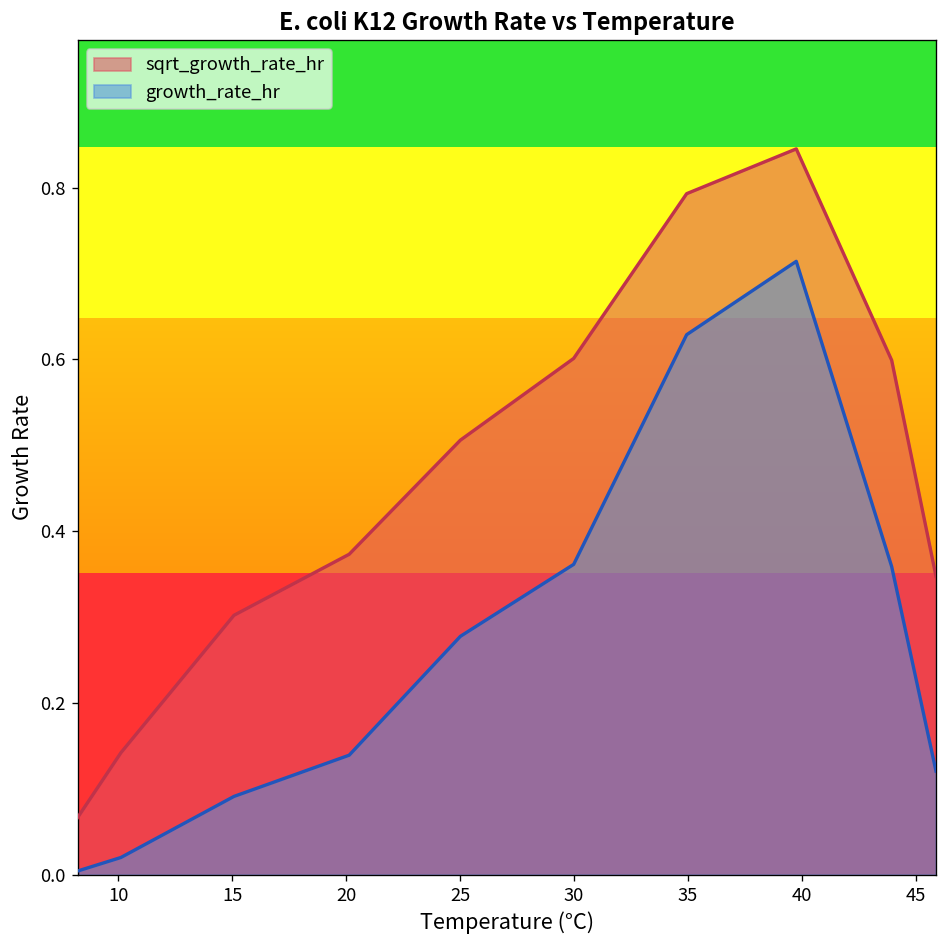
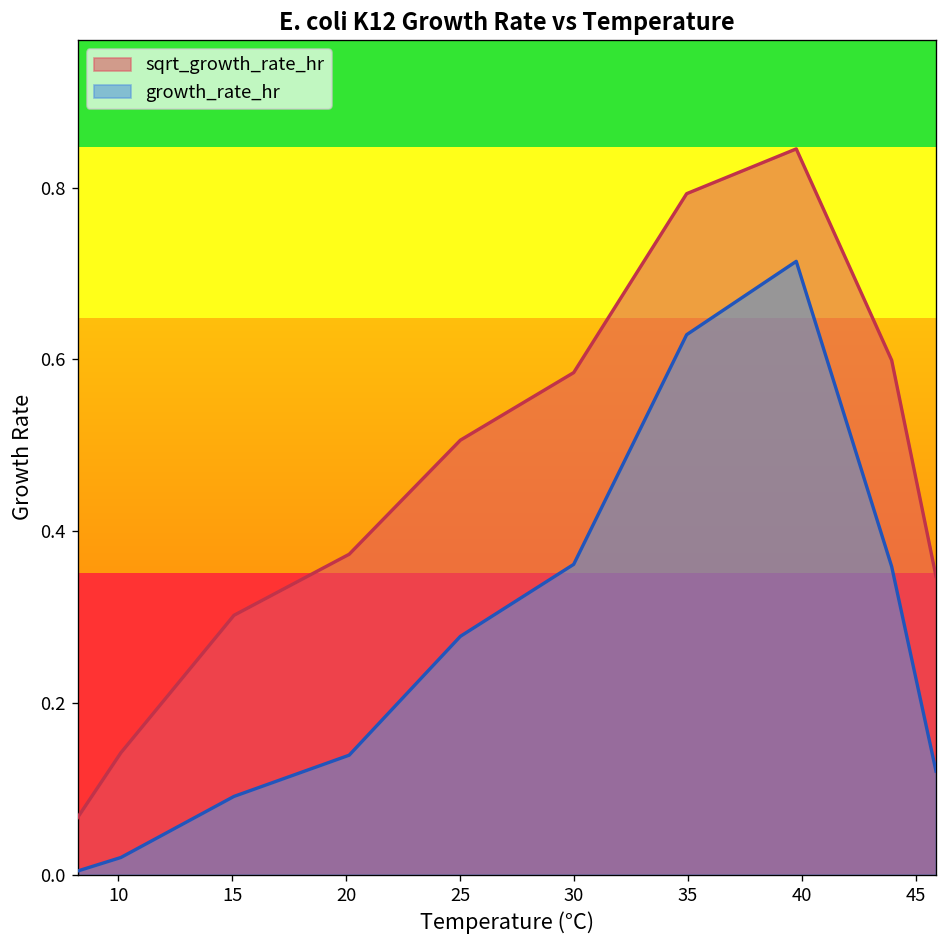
  {
    "sqrt_growth_rate_hr": {
      "25": 0.51,
-     "30": 0.60
+     "30": 0.58
    },
    "growth_rate_hr": {
      "25": 0.28,
      "30": 0.36
    }
  }
